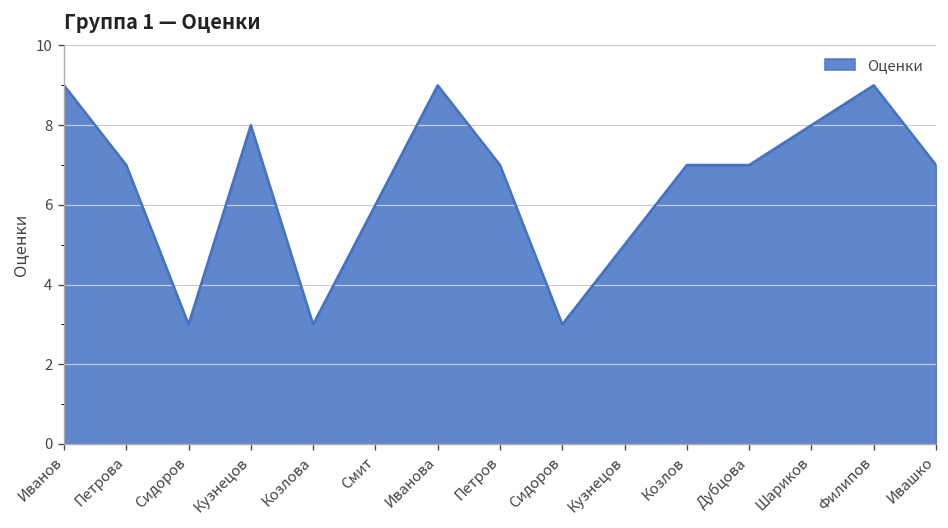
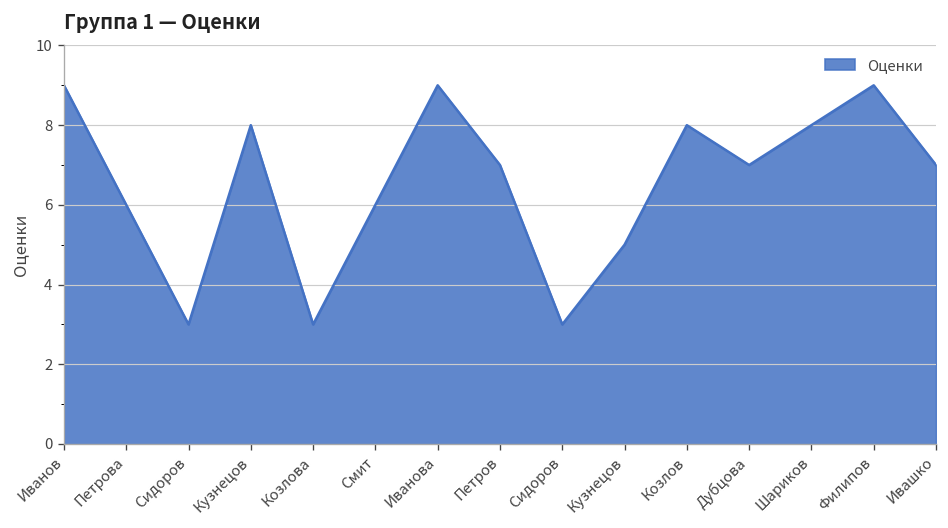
  {
    "Иванов": 9,
-   "Петрова": 7,
+   "Петрова": 6,
    "Козлова": 3,
    "Смит": 6,
    "Иванова": 9,
    "Петров": 7,
-   "Козлов": 7,
+   "Козлов": 8,
    "Дубцова": 7,
    "Шариков": 8,
    "Филипов": 9,
    "Ивашко": 7
  }
